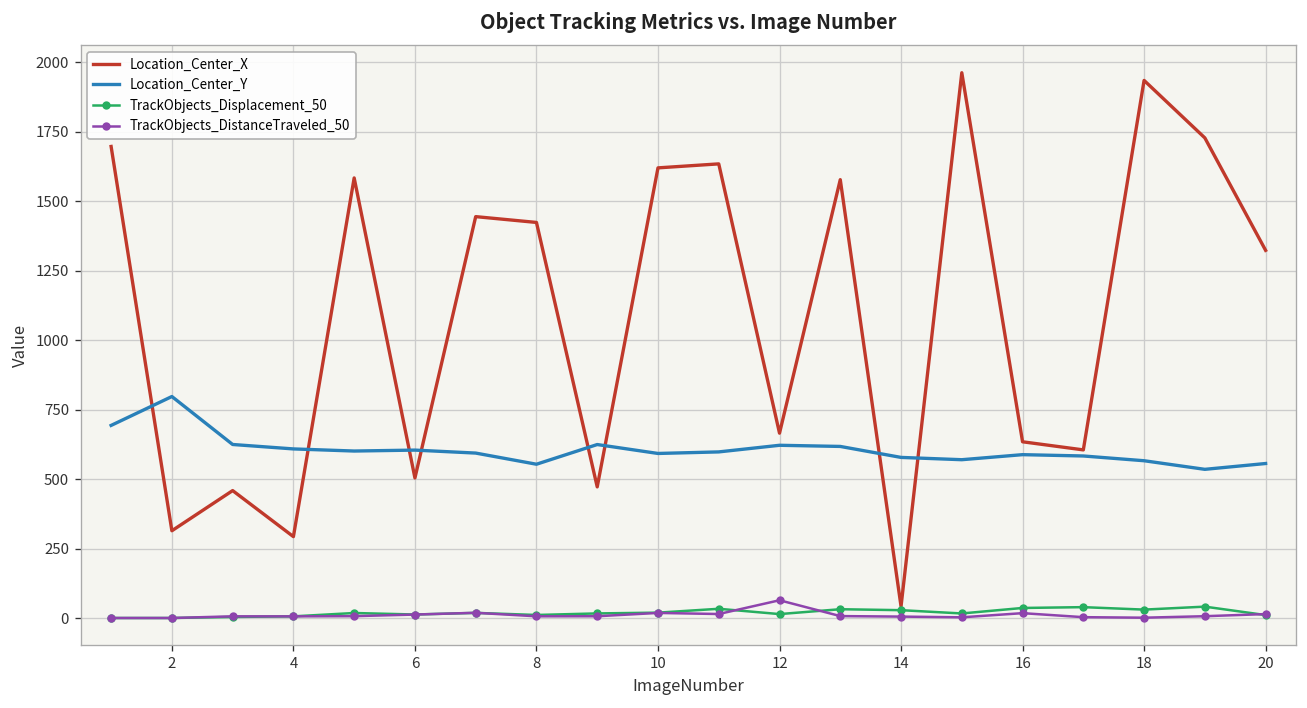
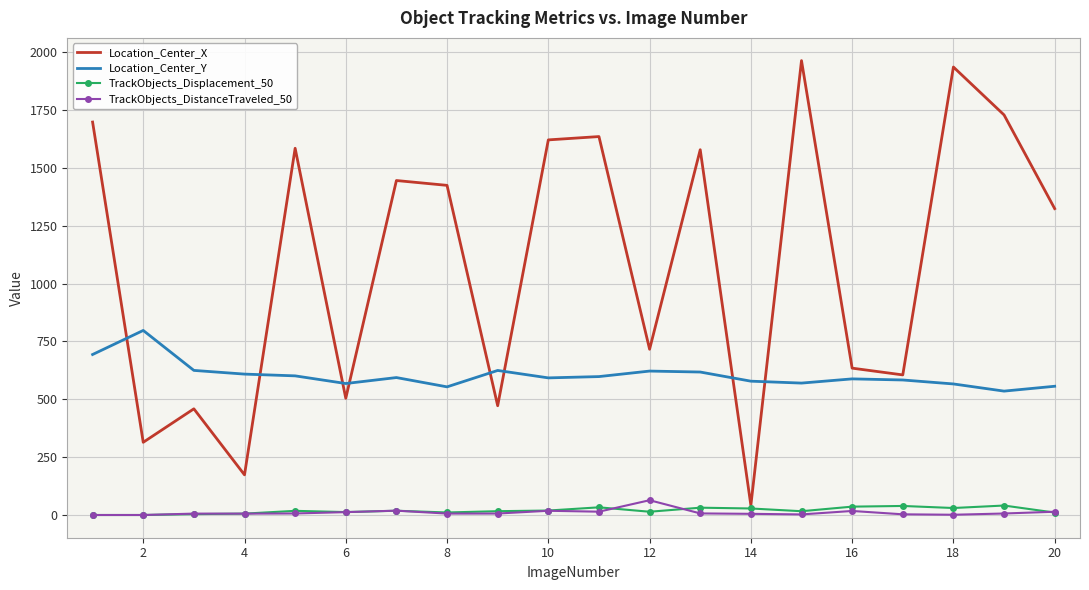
  {
    "Location_Center_X": {
      "2": 310,
-     "4": 290,
+     "4": 170,
      "6": 500,
      "8": 1420,
      "10": 1620,
-     "12": 670,
+     "12": 720,
      "14": 40,
      "16": 630,
      "18": 1940,
      "20": 1320
    },
    "Location_Center_Y": {
      "2": 800,
      "4": 610,
-     "6": 600,
+     "6": 570,
      "8": 550,
      "10": 590,
      "12": 620,
      "14": 580,
      "16": 590,
      "18": 570,
      "20": 560
    },
    "TrackObjects_Displacement_50": {
      "12": 10,
      "14": 30,
      "16": 40,
      "18": 30
    },
    "TrackObjects_DistanceTraveled_50": {
      "12": 60,
      "14": 10,
      "16": 20,
      "18": 0
    }
  }
